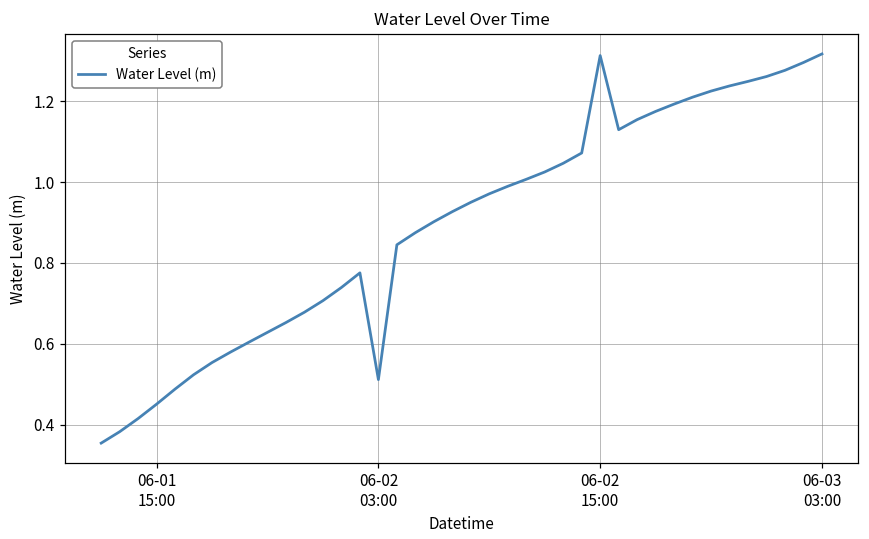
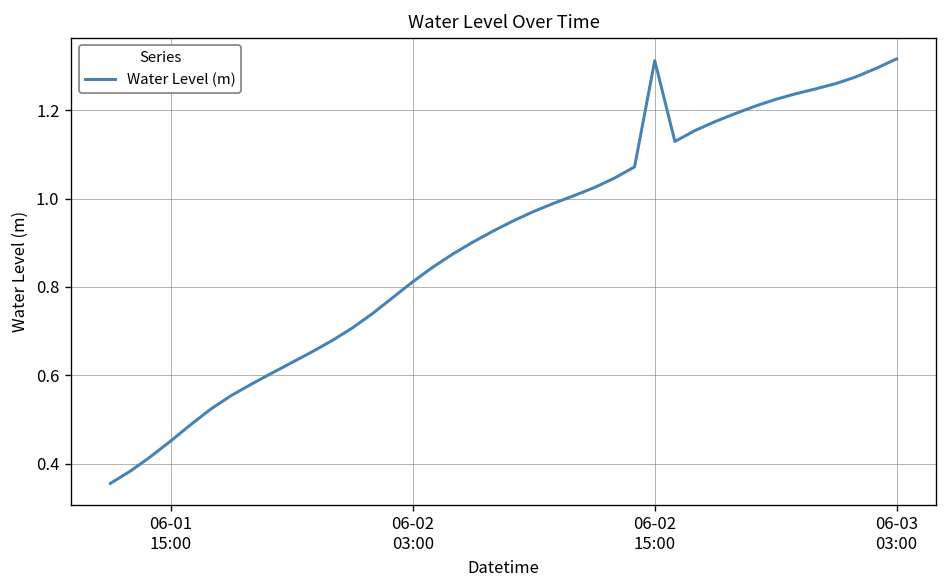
  {
    "06-01 15:00": 0.45,
-   "06-02 03:00": 0.51,
+   "06-02 03:00": 0.81,
    "06-02 15:00": 1.31,
    "06-03 03:00": 1.32
  }
